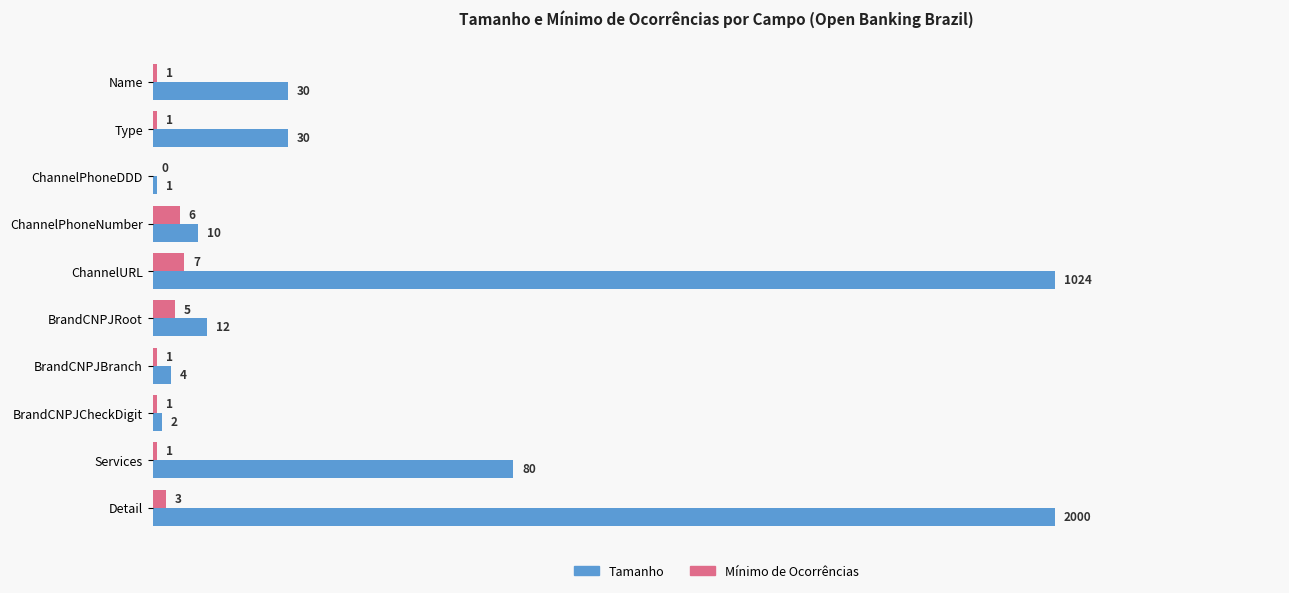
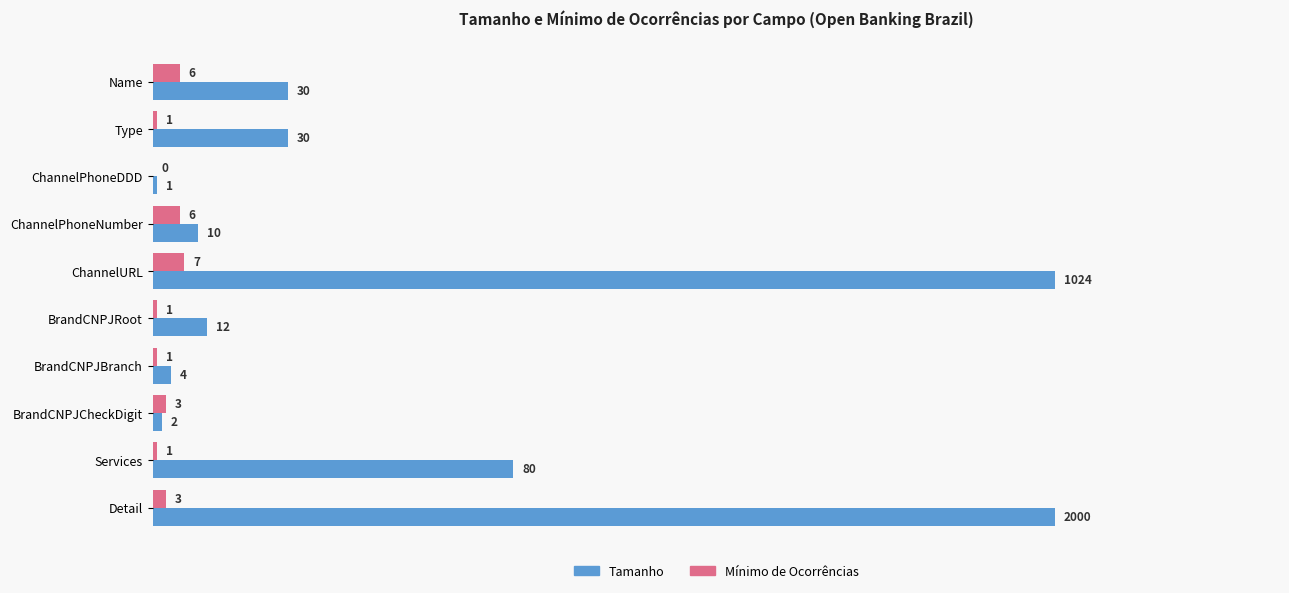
  {
    "Tamanho": {
      "Name": 30,
      "Type": 30,
      "ChannelPhoneDDD": 1,
      "ChannelPhoneNumber": 10,
      "BrandCNPJRoot": 12,
      "BrandCNPJBranch": 4,
      "BrandCNPJCheckDigit": 2,
      "Services": 80
    },
    "Mínimo de Ocorrências": {
-     "Name": 1,
+     "Name": 6,
      "Type": 1,
      "ChannelPhoneDDD": 0,
      "ChannelPhoneNumber": 6,
      "ChannelURL": 7,
-     "BrandCNPJRoot": 5,
+     "BrandCNPJRoot": 1,
      "BrandCNPJBranch": 1,
-     "BrandCNPJCheckDigit": 1,
+     "BrandCNPJCheckDigit": 3,
      "Services": 1,
      "Detail": 3
    }
  }
